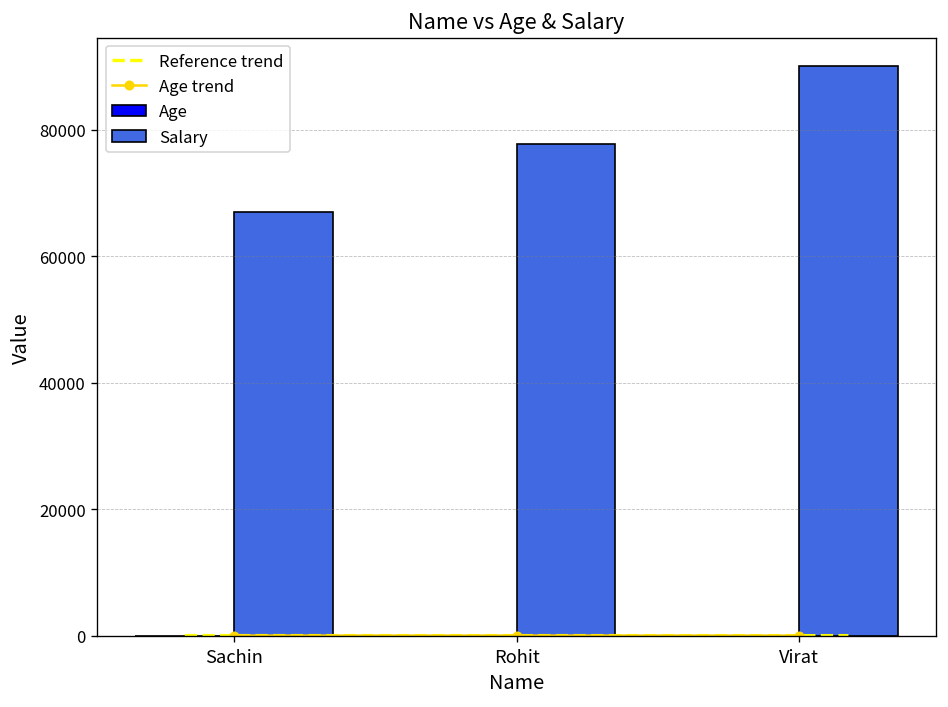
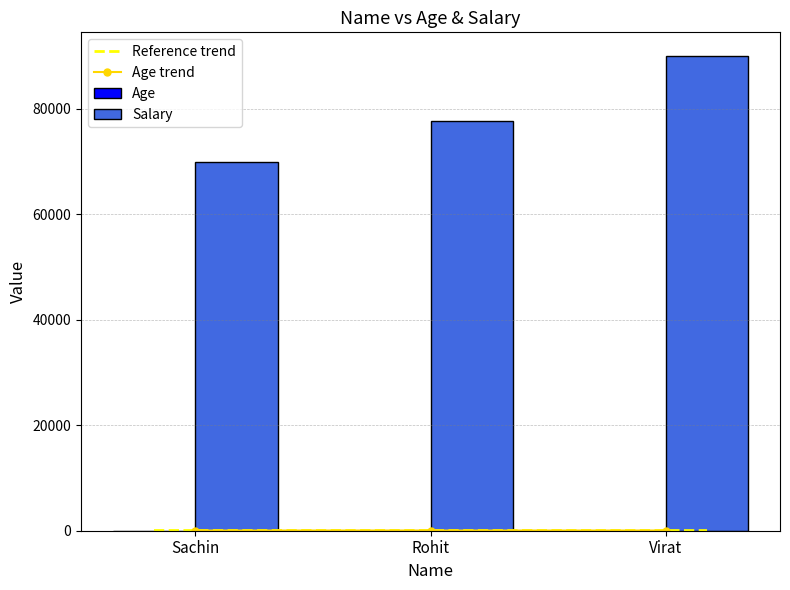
  {
    "Salary": {
-     "Sachin": 67000,
+     "Sachin": 70000,
      "Rohit": 78000,
      "Virat": 90000
    }
  }
